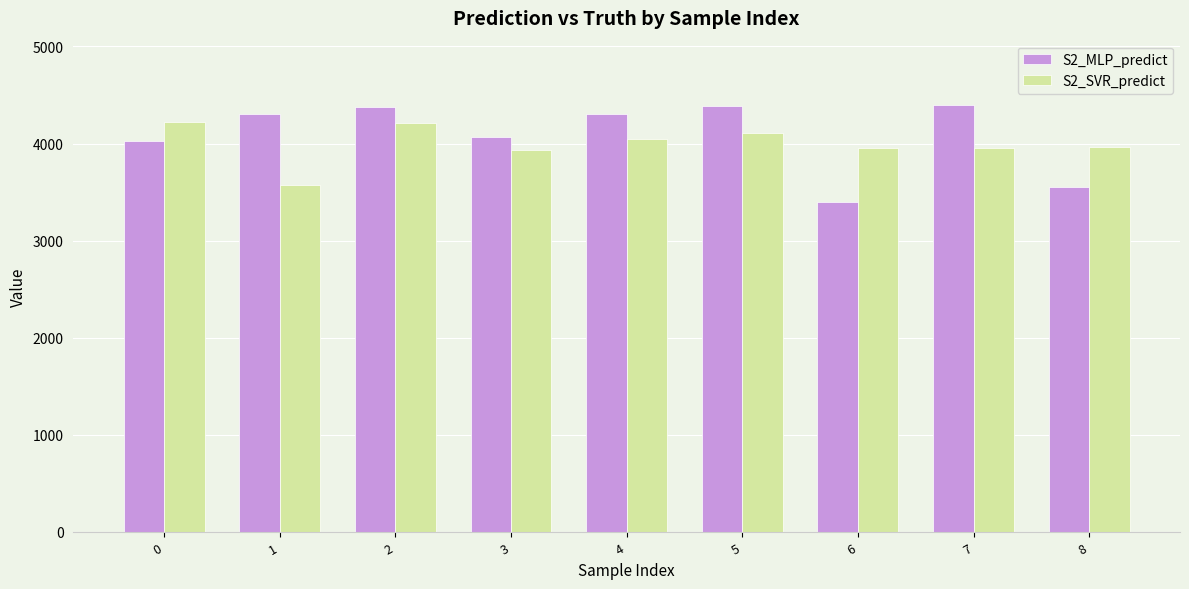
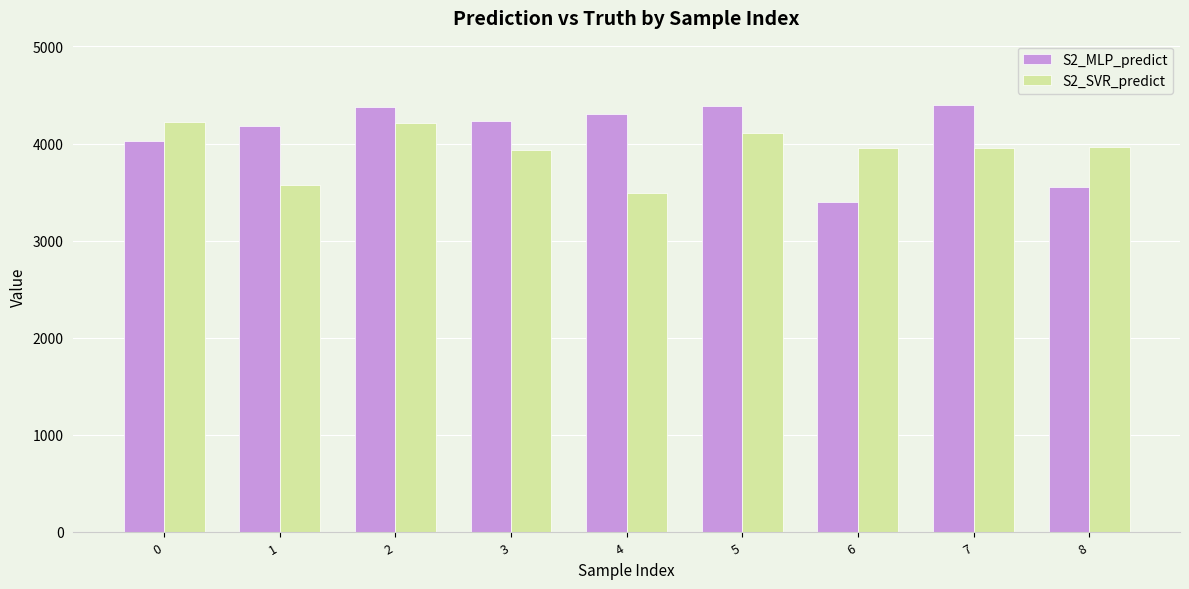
  {
    "S2_MLP_predict": {
      "0": 4000,
-     "1": 4300,
+     "1": 4200,
      "2": 4400,
-     "3": 4100,
+     "3": 4200,
      "4": 4300,
      "5": 4400,
      "6": 3400,
      "7": 4400,
      "8": 3500
    },
    "S2_SVR_predict": {
      "0": 4200,
      "1": 3600,
      "2": 4200,
      "3": 3900,
-     "4": 4000,
+     "4": 3500,
      "5": 4100,
      "6": 4000,
      "7": 3900,
      "8": 4000
    }
  }
